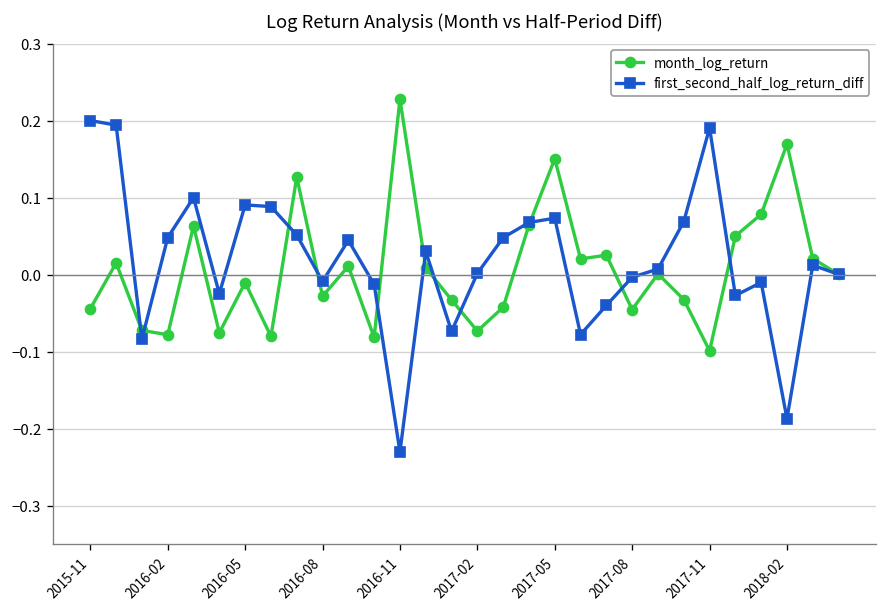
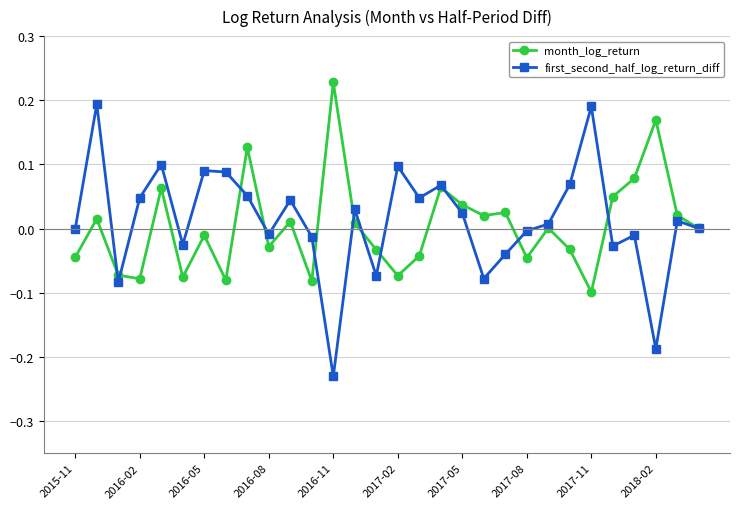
  {
    "month_log_return": {
      "2015-11": -0.04,
      "2016-02": -0.08,
      "2016-05": -0.01,
      "2016-08": -0.03,
      "2016-11": 0.23,
      "2017-02": -0.07,
-     "2017-05": 0.15,
+     "2017-05": 0.04,
      "2017-08": -0.05,
      "2017-11": -0.10,
      "2018-02": 0.17
    },
    "first_second_half_log_return_diff": {
-     "2015-11": 0.2,
+     "2015-11": 0.0,
      "2016-02": 0.05,
      "2016-05": 0.09,
      "2016-08": -0.01,
      "2016-11": -0.23,
-     "2017-02": 0.00,
-     "2017-05": 0.07,
+     "2017-02": 0.10,
+     "2017-05": 0.02,
      "2017-08": 0.00,
      "2017-11": 0.19,
      "2018-02": -0.19
    }
  }
